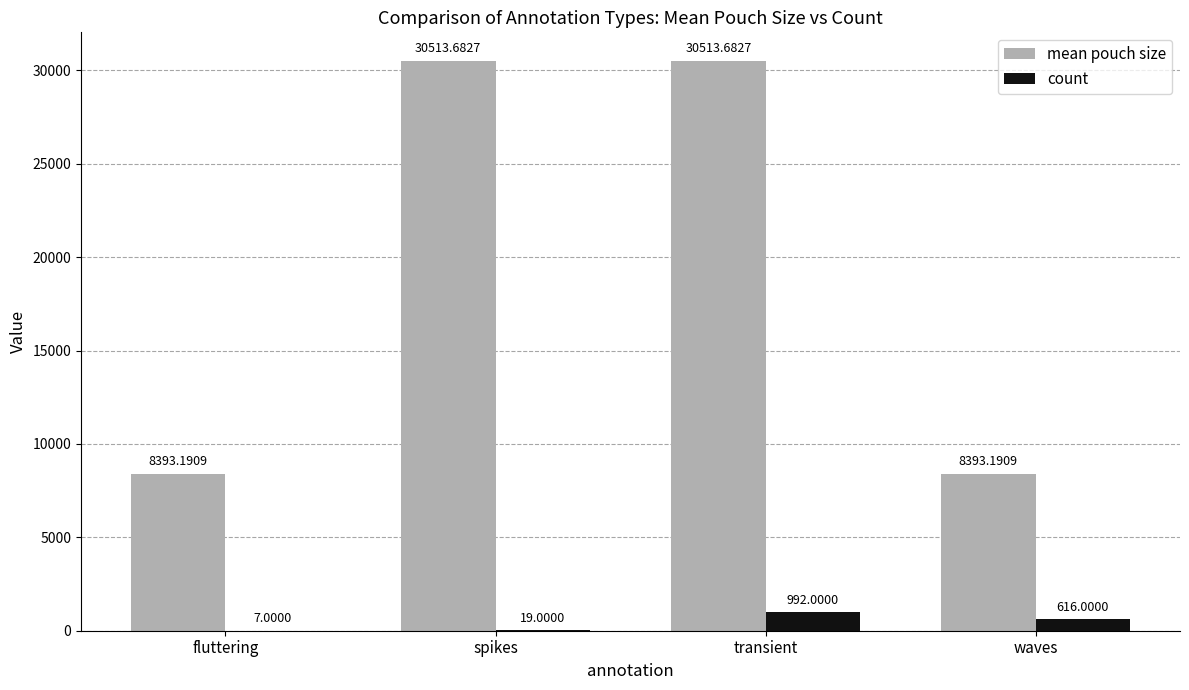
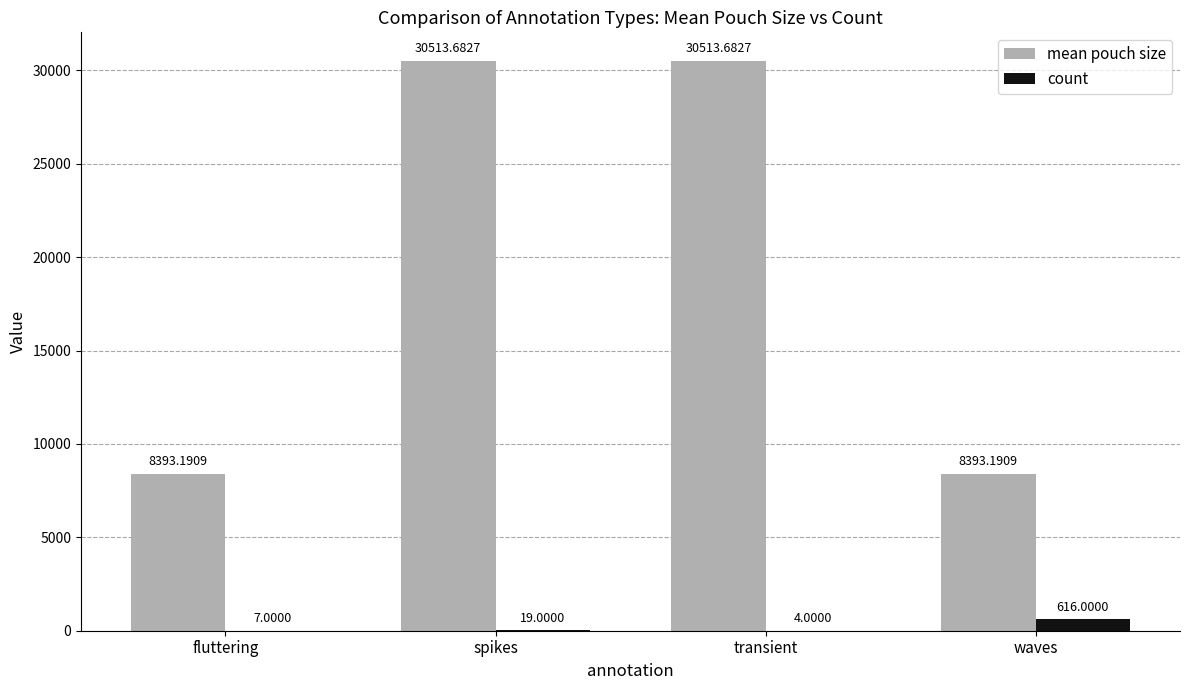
  {
    "mean pouch size": {
      "fluttering": 8393.1909,
      "spikes": 30513.6827,
      "transient": 30513.6827,
      "waves": 8393.1909
    },
    "count": {
      "fluttering": 7.0000,
      "spikes": 19.0000,
-     "transient": 992.0000,
+     "transient": 4.0000,
      "waves": 616.0000
    }
  }
